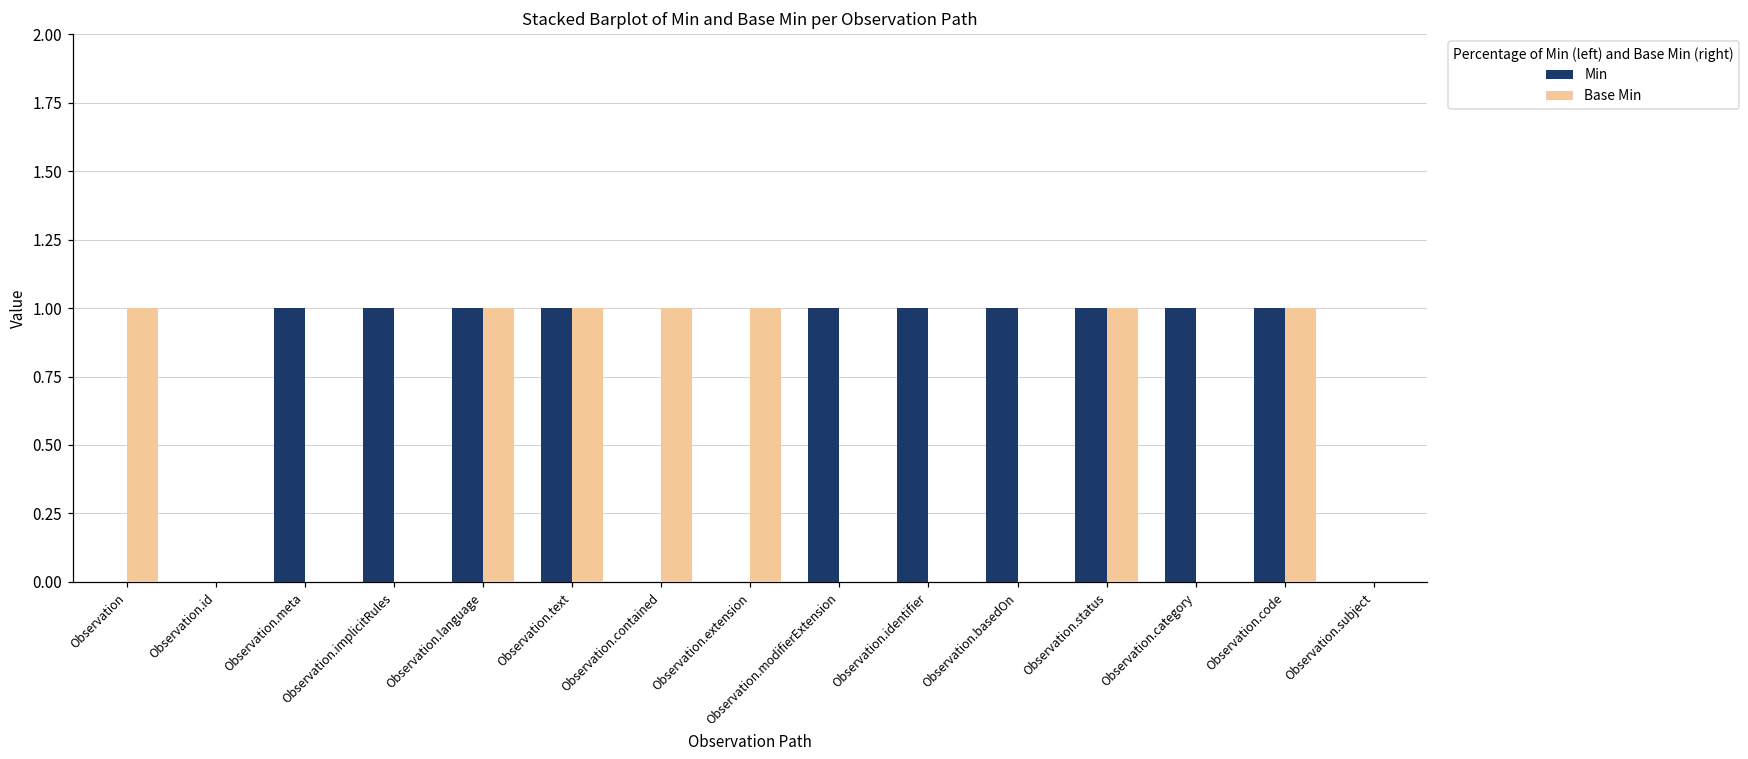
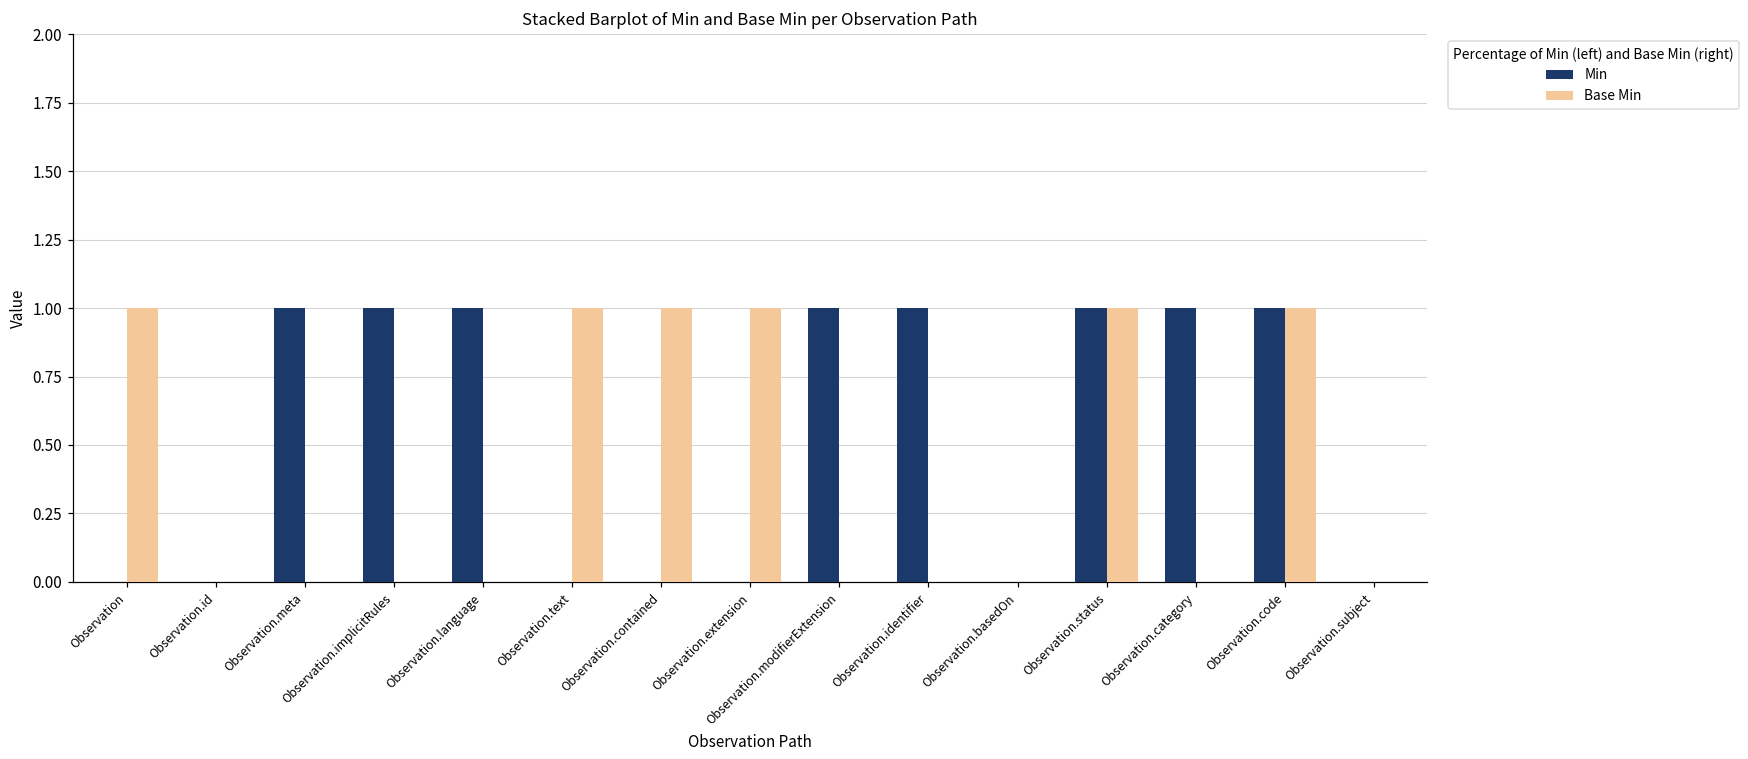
  {
    "Min": {
      "Observation": 0,
      "Observation.id": 0,
      "Observation.meta": 1,
      "Observation.implicitRules": 1,
      "Observation.language": 1,
-     "Observation.text": 1,
+     "Observation.text": 0,
      "Observation.contained": 0,
      "Observation.extension": 0,
      "Observation.modifierExtension": 1,
      "Observation.identifier": 1,
-     "Observation.basedOn": 1,
+     "Observation.basedOn": 0,
      "Observation.status": 1,
      "Observation.category": 1,
      "Observation.code": 1,
      "Observation.subject": 0
    },
    "Base Min": {
      "Observation": 1,
      "Observation.id": 0,
      "Observation.meta": 0,
      "Observation.implicitRules": 0,
-     "Observation.language": 1,
+     "Observation.language": 0,
      "Observation.text": 1,
      "Observation.contained": 1,
      "Observation.extension": 1,
      "Observation.modifierExtension": 0,
      "Observation.identifier": 0,
      "Observation.basedOn": 0,
      "Observation.status": 1,
      "Observation.category": 0,
      "Observation.code": 1,
      "Observation.subject": 0
    }
  }
